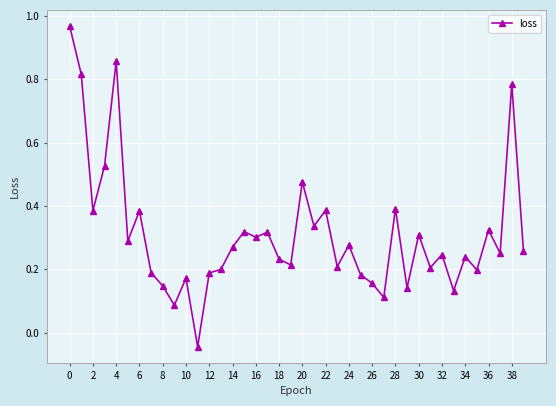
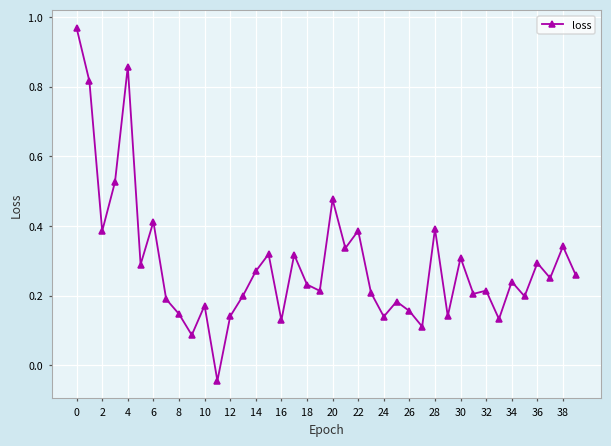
  {
    "0": 0.97,
    "2": 0.39,
    "4": 0.86,
-   "6": 0.38,
+   "6": 0.41,
    "8": 0.15,
    "10": 0.17,
-   "12": 0.19,
+   "12": 0.14,
    "14": 0.27,
-   "16": 0.30,
+   "16": 0.13,
    "18": 0.23,
    "20": 0.48,
    "22": 0.39,
-   "24": 0.28,
+   "24": 0.14,
    "26": 0.16,
    "28": 0.39,
    "30": 0.31,
-   "32": 0.25,
+   "32": 0.21,
    "34": 0.24,
-   "36": 0.32,
-   "38": 0.79
+   "36": 0.29,
+   "38": 0.34
  }
